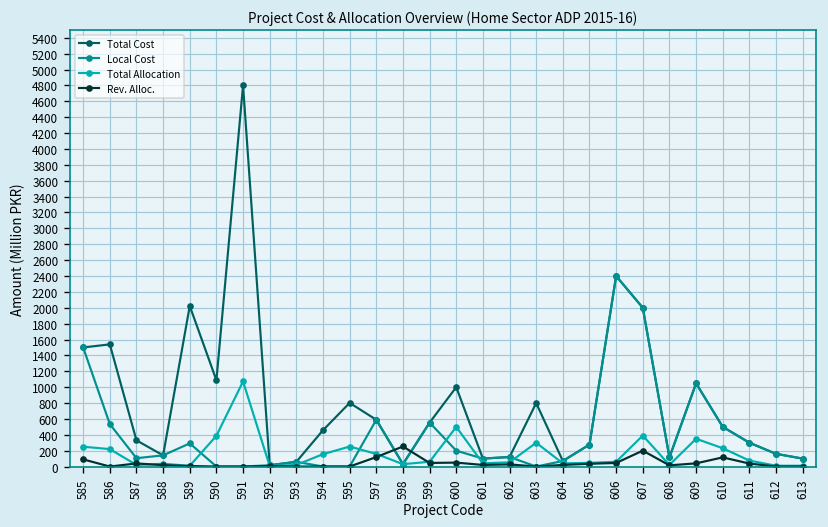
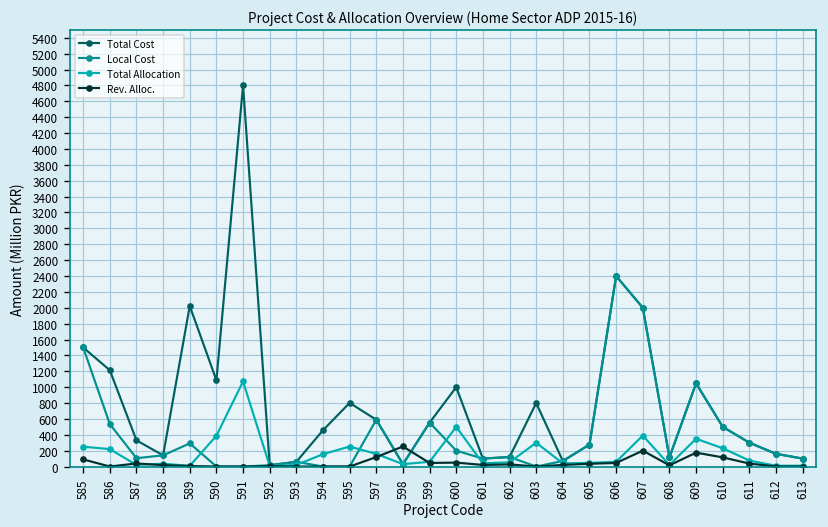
  {
    "Total Cost": {
-     "586": 1500,
+     "586": 1200,
      "587": 300,
      "589": 2000,
      "590": 1100,
      "591": 4800,
      "594": 500,
      "595": 800,
      "600": 1000,
      "603": 800
    },
    "Rev. Alloc.": {
      "585": 100,
      "586": 0,
      "597": 100,
      "598": 300,
      "600": 0,
      "607": 200,
-     "609": 0,
+     "609": 200,
      "610": 100
    }
  }
